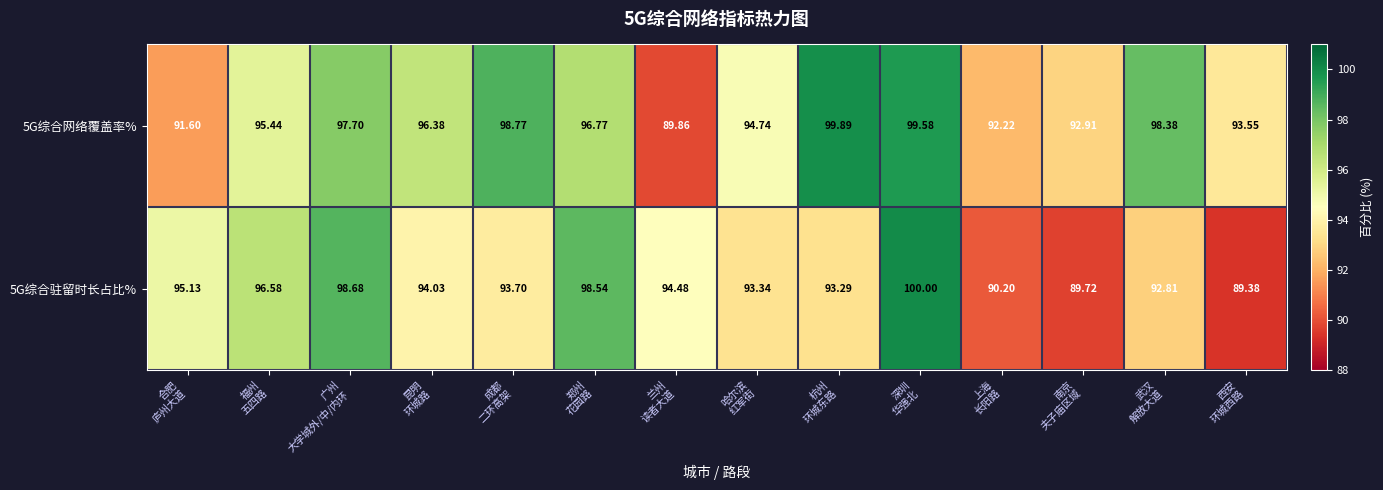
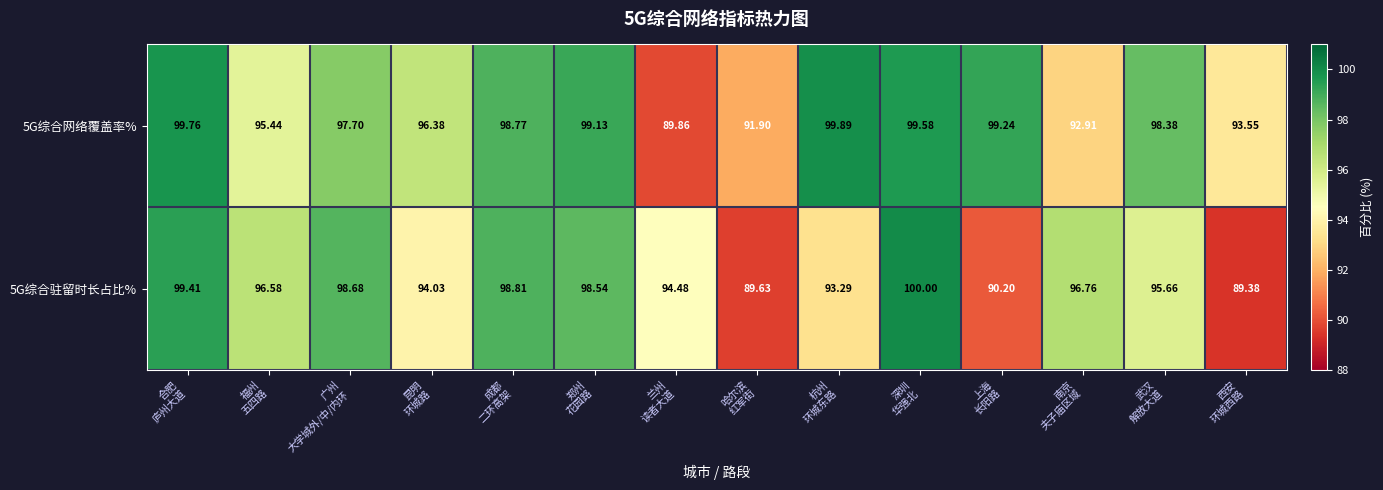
  {
    "5G综合网络覆盖率%": {
-     "合肥 庐州大道": 91.60,
+     "合肥 庐州大道": 99.76,
      "福州 五四路": 95.44,
      "广州 大学城外/中/内环": 97.70,
      "昆明 环城路": 96.38,
      "成都 二环高架": 98.77,
-     "郑州 花园路": 96.77,
+     "郑州 花园路": 99.13,
      "兰州 读者大道": 89.86,
-     "哈尔滨 红军街": 94.74,
+     "哈尔滨 红军街": 91.90,
      "杭州 环城东路": 99.89,
      "深圳 华强北": 99.58,
-     "上海 长阳路": 92.22,
+     "上海 长阳路": 99.24,
      "南京 夫子庙区域": 92.91,
      "武汉 解放大道": 98.38,
      "西安 环城西路": 93.55
    },
    "5G综合驻留时长占比%": {
-     "合肥 庐州大道": 95.13,
+     "合肥 庐州大道": 99.41,
      "福州 五四路": 96.58,
      "广州 大学城外/中/内环": 98.68,
      "昆明 环城路": 94.03,
-     "成都 二环高架": 93.70,
+     "成都 二环高架": 98.81,
      "郑州 花园路": 98.54,
      "兰州 读者大道": 94.48,
-     "哈尔滨 红军街": 93.34,
+     "哈尔滨 红军街": 89.63,
      "杭州 环城东路": 93.29,
      "深圳 华强北": 100.00,
      "上海 长阳路": 90.20,
-     "南京 夫子庙区域": 89.72,
-     "武汉 解放大道": 92.81,
+     "南京 夫子庙区域": 96.76,
+     "武汉 解放大道": 95.66,
      "西安 环城西路": 89.38
    }
  }
